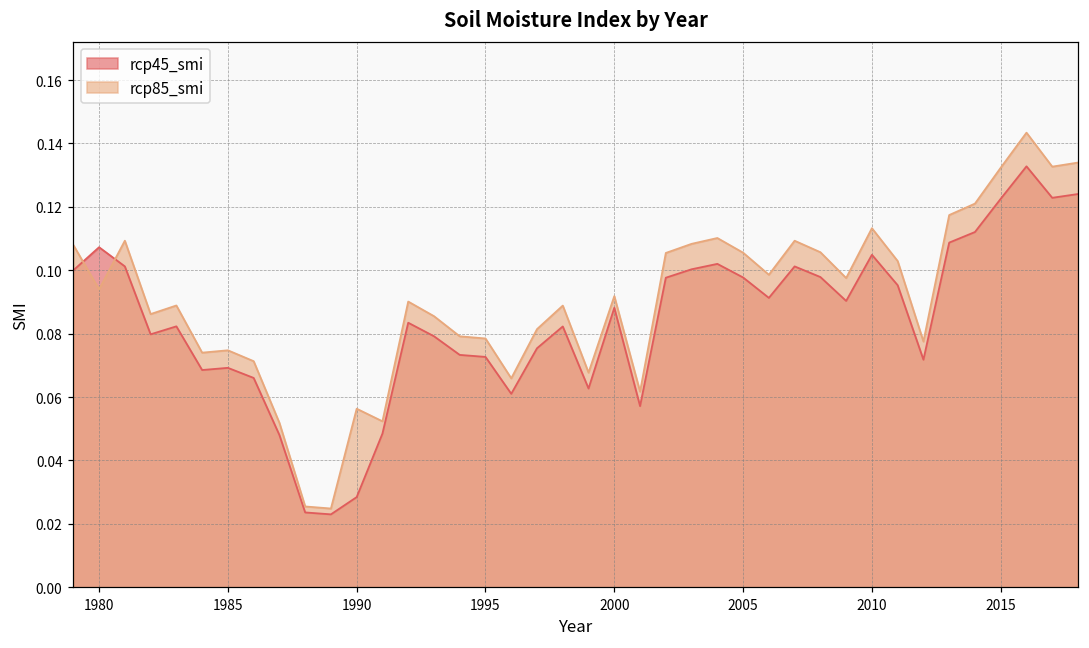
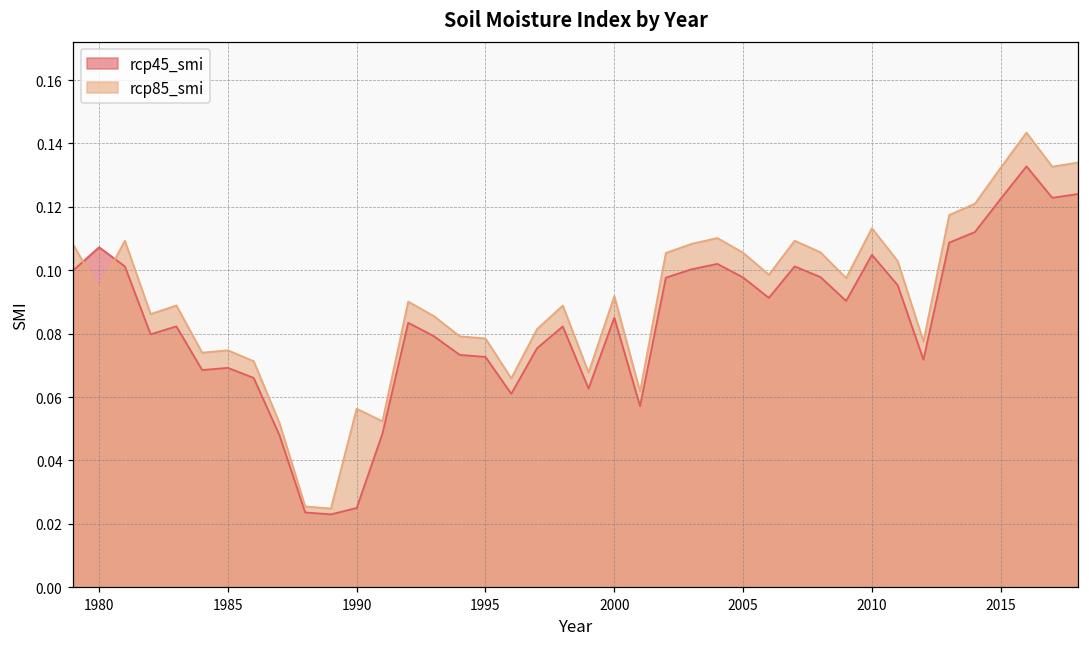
  {
    "rcp45_smi": {
      "1980": 0.107,
      "1985": 0.069,
-     "1990": 0.028,
+     "1990": 0.025,
      "1995": 0.073,
-     "2000": 0.088,
+     "2000": 0.085,
      "2005": 0.098,
      "2010": 0.105,
      "2015": 0.123
    },
    "rcp85_smi": {
      "1980": 0.094,
      "1985": 0.075,
      "1990": 0.056,
      "1995": 0.078,
      "2000": 0.092,
      "2005": 0.106,
      "2010": 0.113,
      "2015": 0.132
    }
  }
